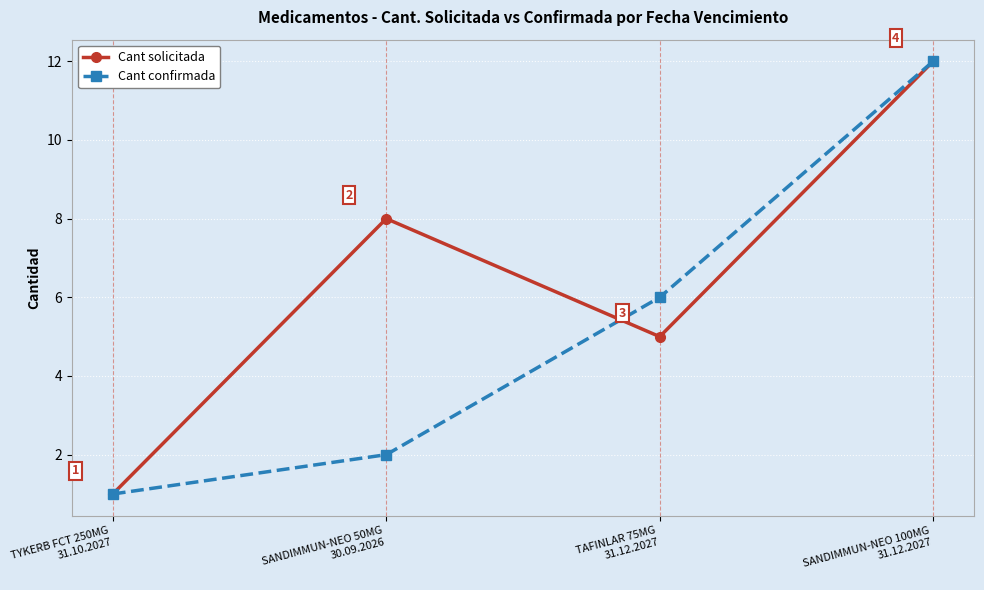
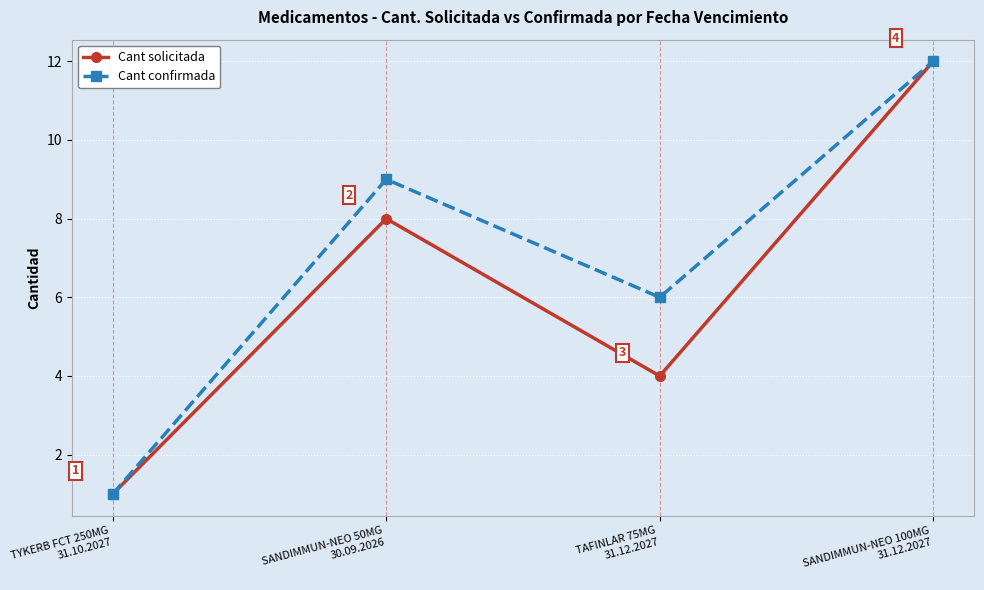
  {
    "Cant solicitada": {
      "SANDIMMUN-NEO 50MG 30.09.2026": 8,
-     "TAFINLAR 75MG 31.12.2027": 5
+     "TAFINLAR 75MG 31.12.2027": 4
    },
    "Cant confirmada": {
-     "SANDIMMUN-NEO 50MG 30.09.2026": 2,
+     "SANDIMMUN-NEO 50MG 30.09.2026": 9,
      "TAFINLAR 75MG 31.12.2027": 6
    }
  }
